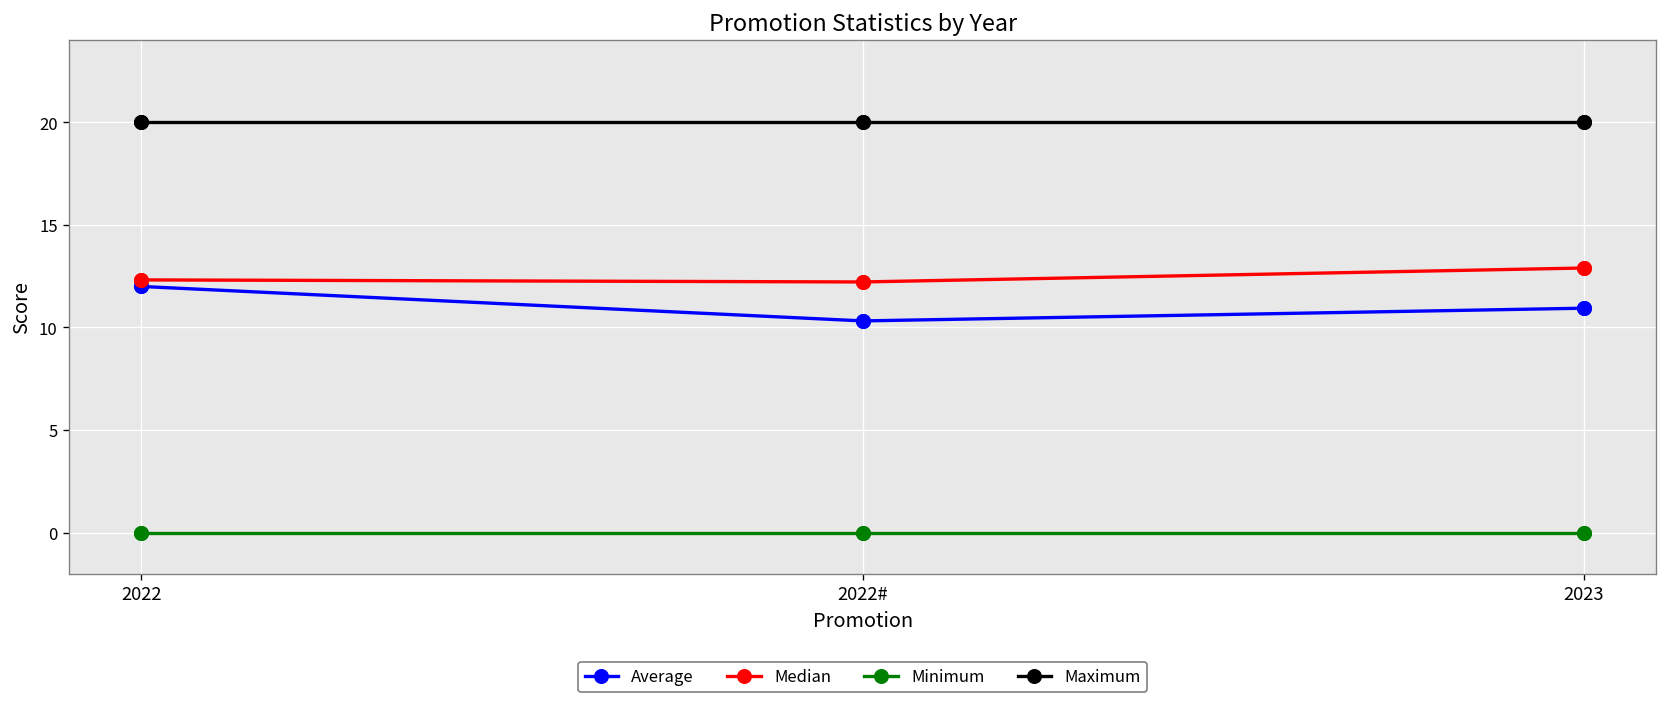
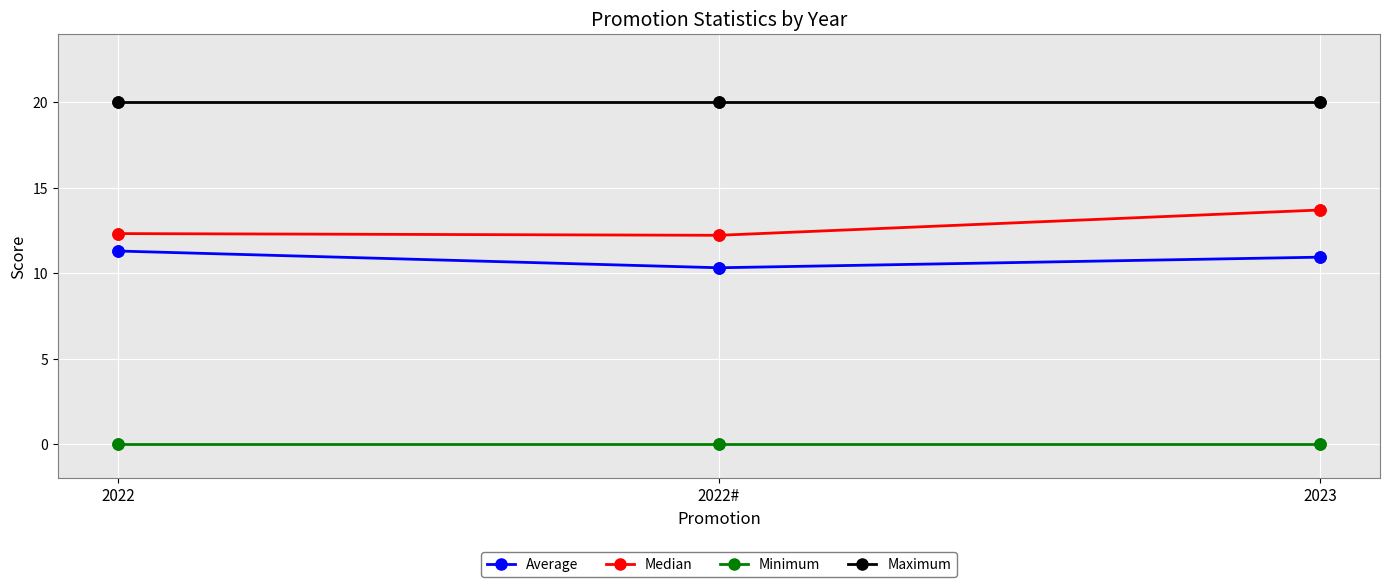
  {
    "Average": {
-     "2022": 12.0,
+     "2022": 11.3,
      "2022#": 10.3,
      "2023": 10.9
    },
    "Median": {
      "2022": 12.3,
      "2022#": 12.2,
-     "2023": 12.9
+     "2023": 13.7
    },
    "Minimum": {
      "2022": 0.0,
      "2022#": 0.0,
      "2023": 0.0
    },
    "Maximum": {
      "2022": 20.0,
      "2022#": 20.0,
      "2023": 20.0
    }
  }
